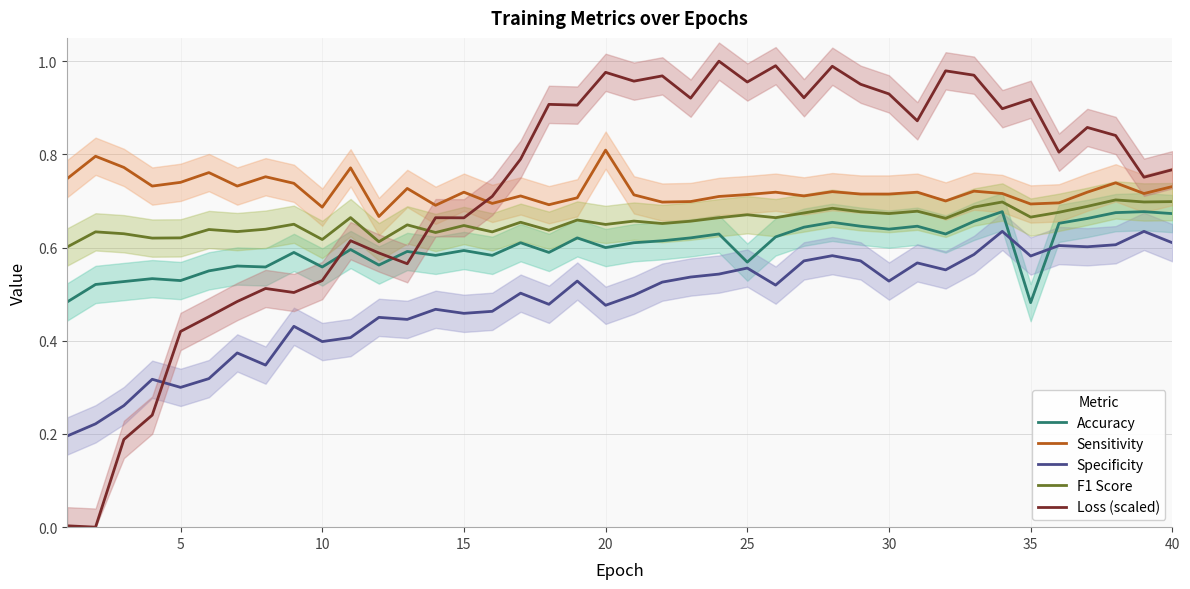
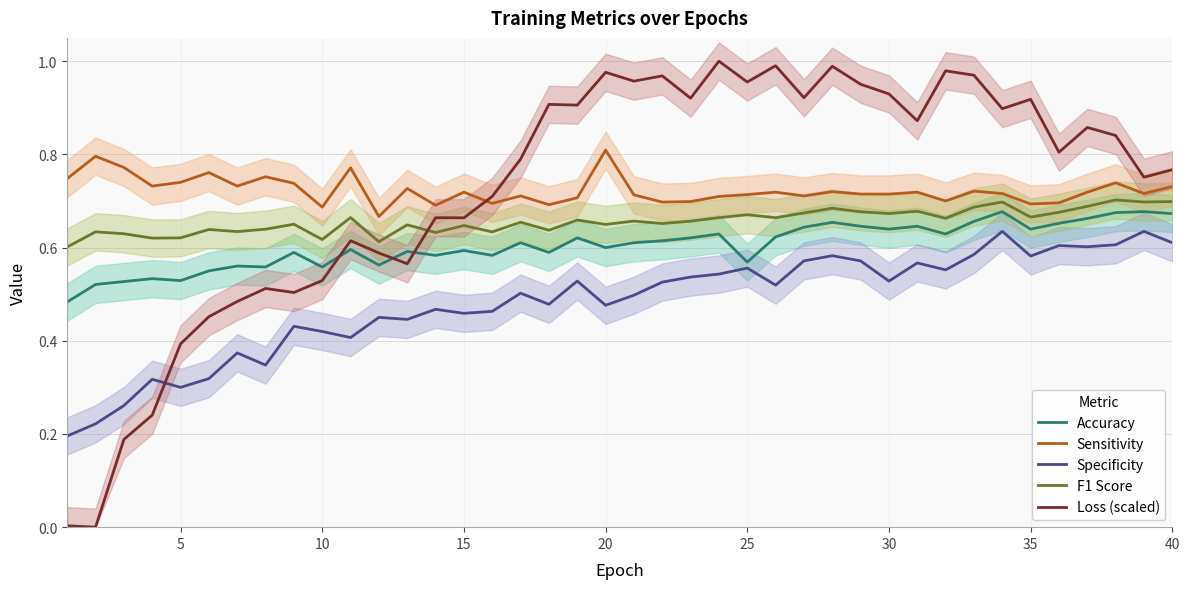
  {
    "Accuracy": {
      "5": 0.53,
      "10": 0.56,
      "15": 0.59,
      "20": 0.60,
      "25": 0.57,
      "30": 0.64,
-     "35": 0.48,
+     "35": 0.64,
      "40": 0.67
    },
    "Sensitivity": {
      "5": 0.74,
      "10": 0.69,
      "15": 0.72,
      "20": 0.81,
      "35": 0.69,
      "40": 0.73
    },
    "Specificity": {
      "5": 0.30,
-     "10": 0.40,
+     "10": 0.42,
      "15": 0.46,
      "20": 0.48,
      "25": 0.56,
      "30": 0.53,
      "35": 0.58,
      "40": 0.61
    },
    "F1 Score": {
      "5": 0.62,
      "10": 0.62,
      "15": 0.65,
      "20": 0.65,
      "25": 0.67,
      "30": 0.67,
      "35": 0.67,
      "40": 0.70
    },
    "Loss (scaled)": {
-     "5": 0.42,
+     "5": 0.39,
      "10": 0.53,
      "15": 0.66,
      "20": 0.98,
      "25": 0.96,
      "30": 0.93,
      "35": 0.92
    }
  }
